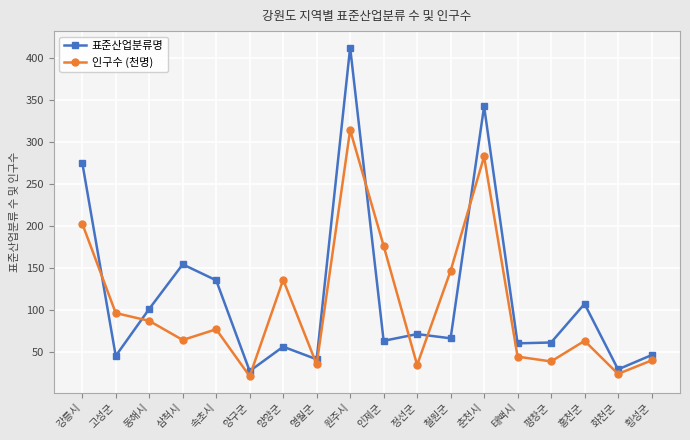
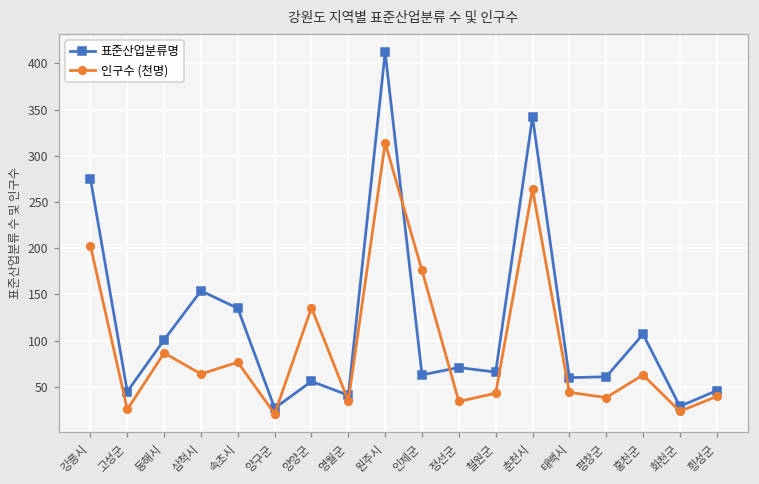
  {
    "표준산업분류명": {
      "강릉시": 280,
      "고성군": 50,
      "동해시": 100,
      "삼척시": 150,
      "속초시": 140,
      "양구군": 30,
      "양양군": 60,
      "영월군": 40,
      "원주시": 410,
      "인제군": 60,
      "정선군": 70,
      "철원군": 70,
      "춘천시": 340,
      "태백시": 60,
      "평창군": 60,
      "홍천군": 110,
      "화천군": 30,
      "횡성군": 50
    },
    "인구수 (천명)": {
      "강릉시": 200,
-     "고성군": 100,
+     "고성군": 30,
      "동해시": 90,
      "삼척시": 60,
      "속초시": 80,
      "양구군": 20,
      "양양군": 140,
      "영월군": 30,
      "원주시": 310,
      "인제군": 180,
      "정선군": 30,
-     "철원군": 150,
-     "춘천시": 280,
+     "철원군": 40,
+     "춘천시": 260,
      "태백시": 40,
      "평창군": 40,
      "홍천군": 60,
      "화천군": 20,
      "횡성군": 40
    }
  }
